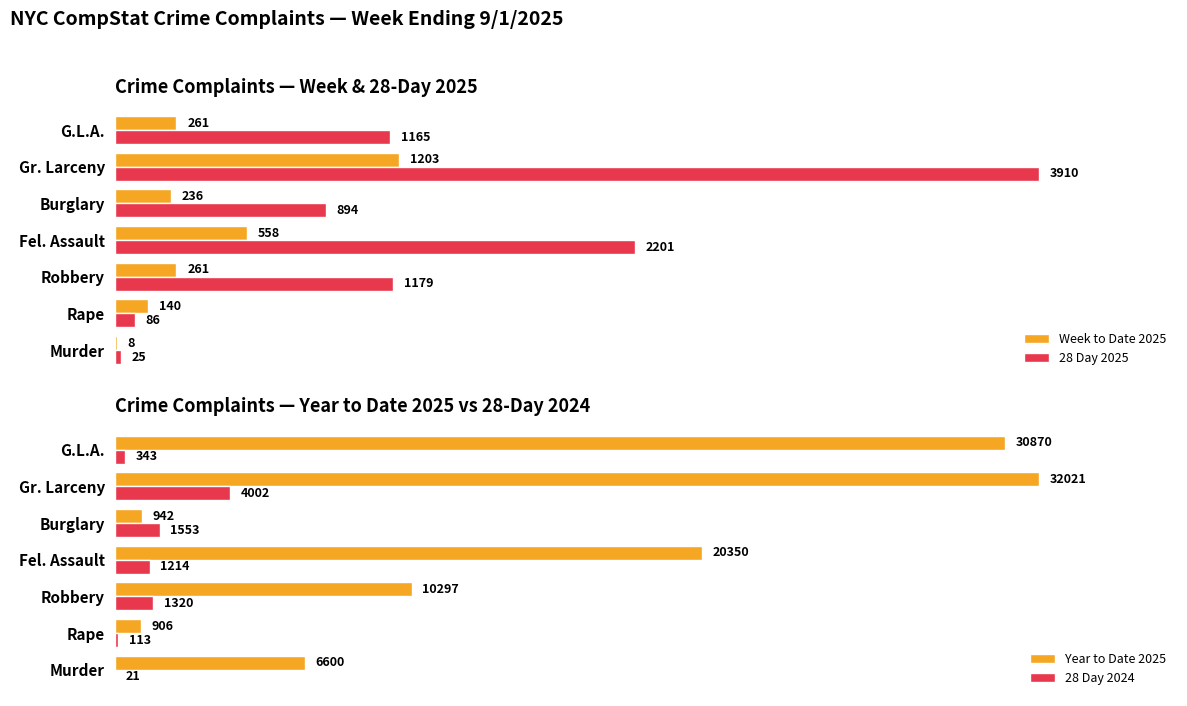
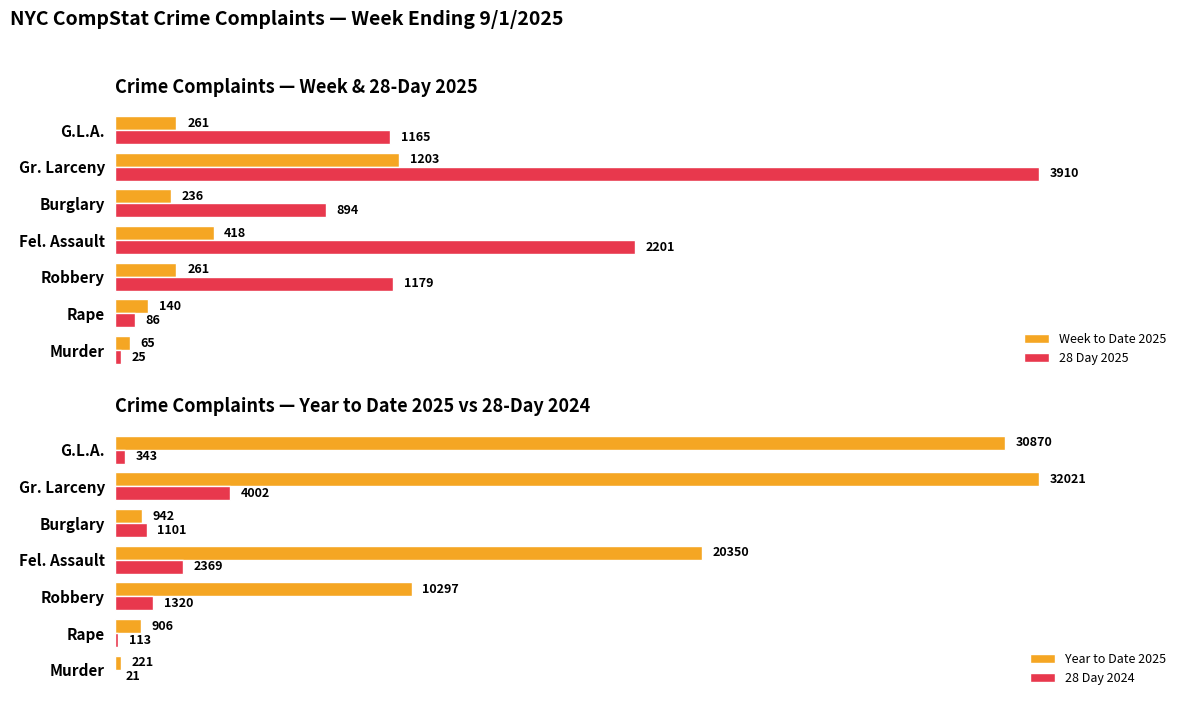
  {
    "Crime Complaints — Week & 28-Day 2025": {
      "Week to Date 2025": {
        "G.L.A.": 261,
        "Gr. Larceny": 1203,
        "Burglary": 236,
-       "Fel. Assault": 558,
+       "Fel. Assault": 418,
        "Robbery": 261,
        "Rape": 140,
-       "Murder": 8
+       "Murder": 65
      },
      "28 Day 2025": {
        "G.L.A.": 1165,
        "Gr. Larceny": 3910,
        "Burglary": 894,
        "Fel. Assault": 2201,
        "Robbery": 1179,
        "Rape": 86,
        "Murder": 25
      }
    },
    "Crime Complaints — Year to Date 2025 vs 28-Day 2024": {
      "Year to Date 2025": {
        "G.L.A.": 30870,
        "Gr. Larceny": 32021,
        "Burglary": 942,
        "Fel. Assault": 20350,
        "Robbery": 10297,
        "Rape": 906,
-       "Murder": 6600
+       "Murder": 221
      },
      "28 Day 2024": {
        "G.L.A.": 343,
        "Gr. Larceny": 4002,
-       "Burglary": 1553,
-       "Fel. Assault": 1214,
+       "Burglary": 1101,
+       "Fel. Assault": 2369,
        "Robbery": 1320,
        "Rape": 113,
        "Murder": 21
      }
    }
  }
